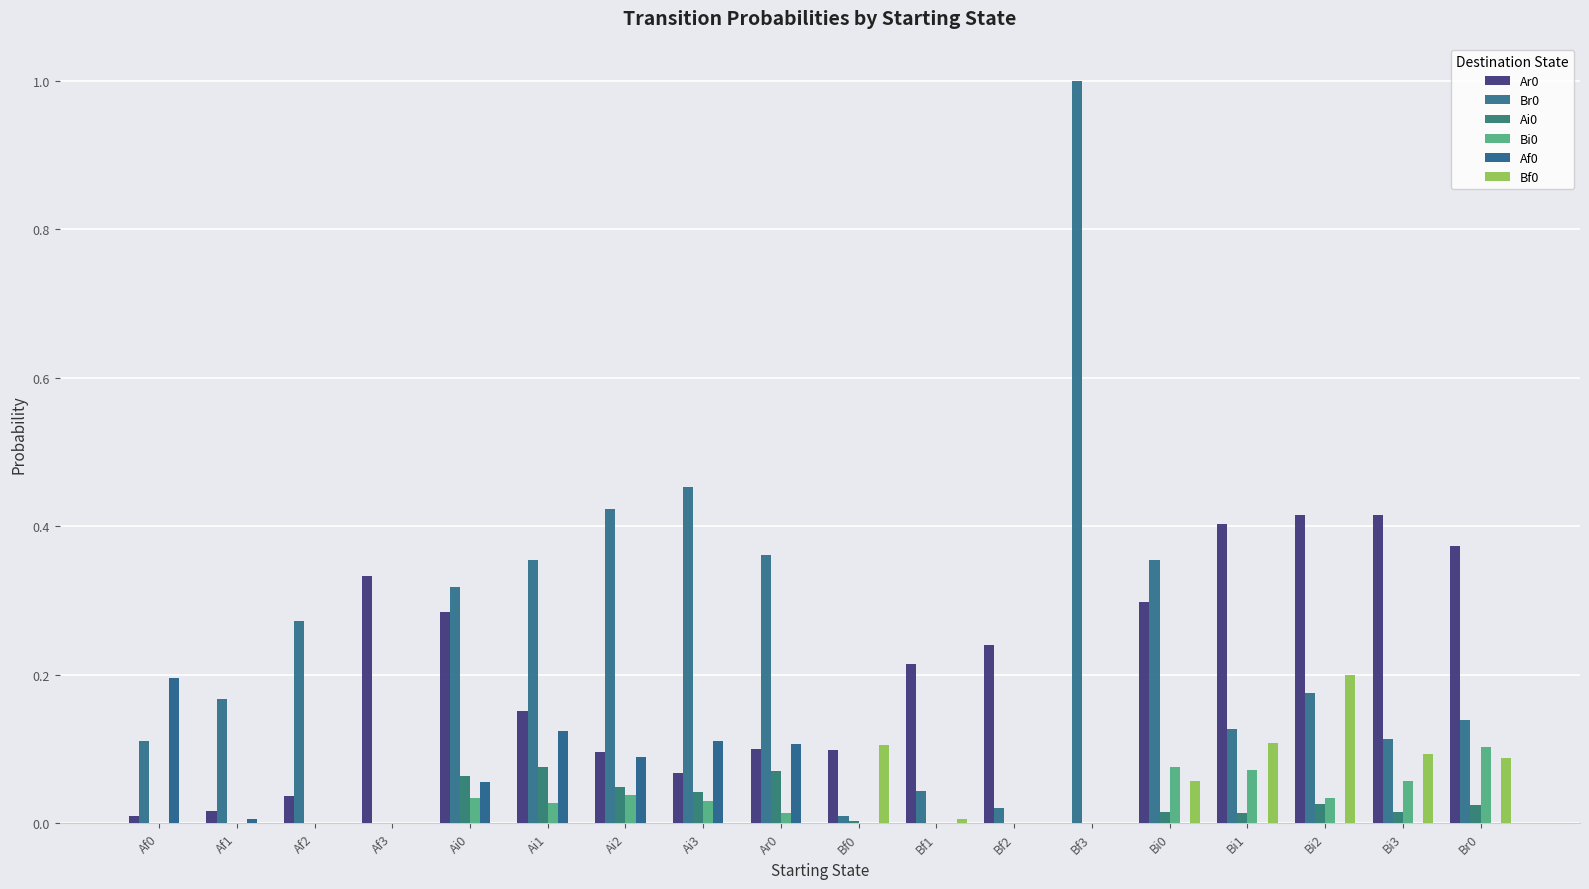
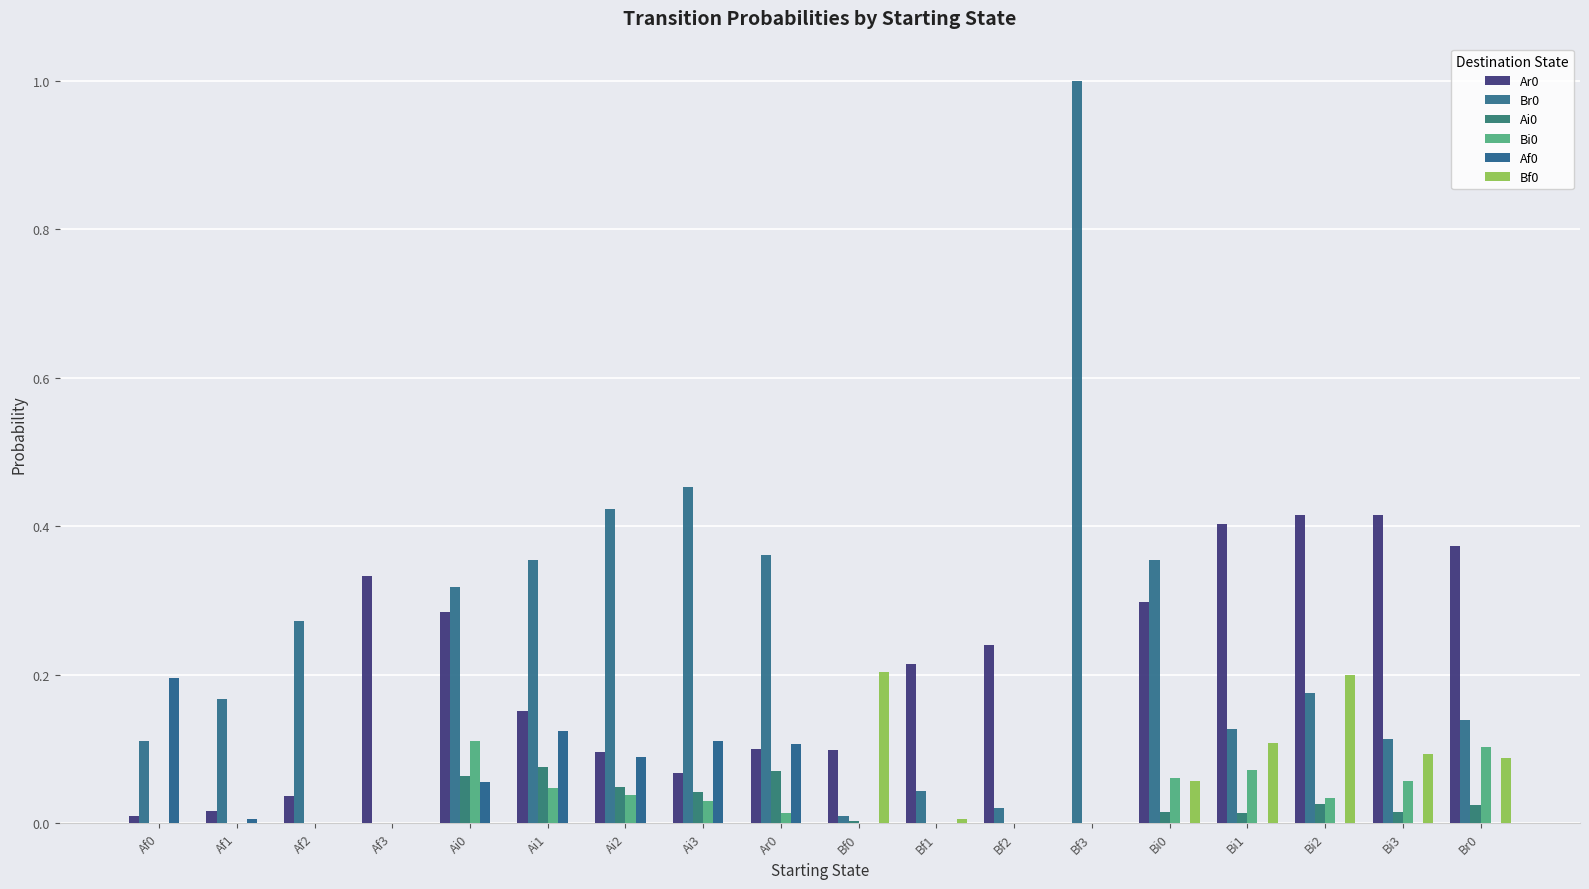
  {
    "Bi0": {
      "Af0": 0.00,
      "Af1": 0.00,
      "Af2": 0.00,
      "Af3": 0.00,
-     "Ai0": 0.03,
-     "Ai1": 0.03,
+     "Ai0": 0.11,
+     "Ai1": 0.05,
      "Ai2": 0.04,
      "Ai3": 0.03,
      "Ar0": 0.01,
      "Bf0": 0.00,
      "Bf1": 0.00,
      "Bf2": 0.00,
      "Bf3": 0.00,
-     "Bi0": 0.08,
+     "Bi0": 0.06,
      "Bi1": 0.07,
      "Bi2": 0.03,
      "Bi3": 0.06,
      "Br0": 0.10
    },
    "Bf0": {
      "Af0": 0.00,
      "Af1": 0.00,
      "Af2": 0.00,
      "Af3": 0.00,
      "Ai0": 0.00,
      "Ai1": 0.00,
      "Ai2": 0.00,
      "Ai3": 0.00,
      "Ar0": 0.00,
-     "Bf0": 0.11,
+     "Bf0": 0.20,
      "Bf1": 0.01,
      "Bf2": 0.00,
      "Bf3": 0.00,
      "Bi0": 0.06,
      "Bi1": 0.11,
      "Bi2": 0.20,
      "Bi3": 0.09,
      "Br0": 0.09
    }
  }
